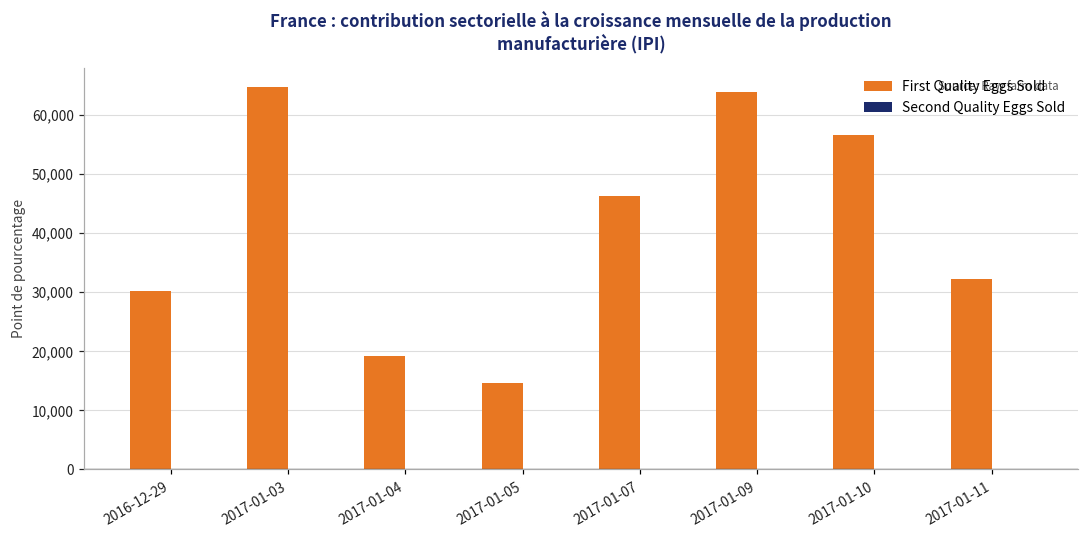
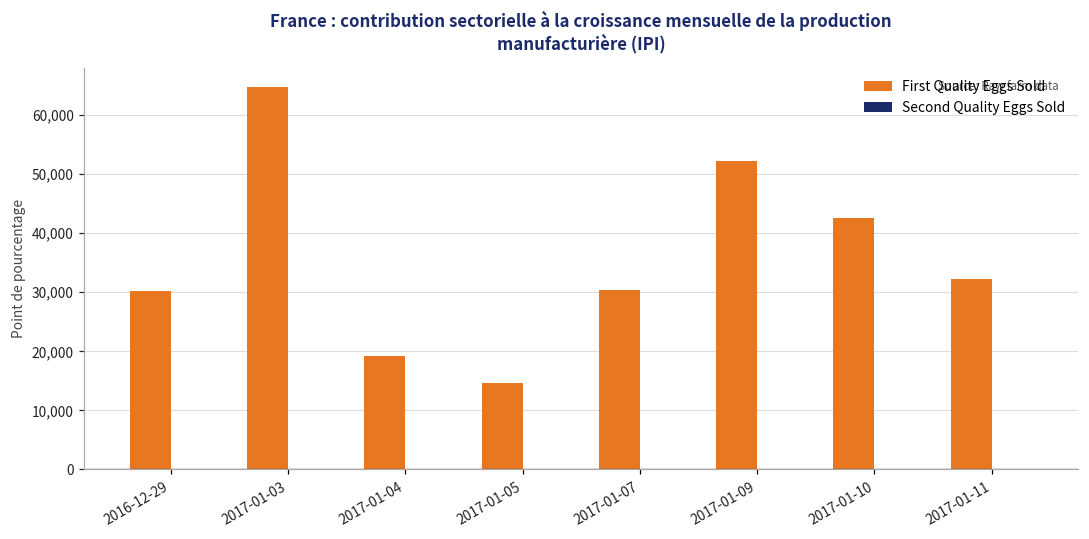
  {
    "First Quality Eggs Sold": {
      "2016-12-29": "30,000",
      "2017-01-03": "65,000",
      "2017-01-04": "19,000",
      "2017-01-05": "15,000",
-     "2017-01-07": "46,000",
-     "2017-01-09": "64,000",
-     "2017-01-10": "57,000",
+     "2017-01-07": "30,000",
+     "2017-01-09": "52,000",
+     "2017-01-10": "43,000",
      "2017-01-11": "32,000"
    },
    "Second Quality Eggs Sold": {
      "2016-12-29": "0",
      "2017-01-03": "0",
      "2017-01-04": "0",
      "2017-01-05": "0",
      "2017-01-07": "0",
      "2017-01-09": "0",
      "2017-01-10": "0",
      "2017-01-11": "0"
    }
  }
